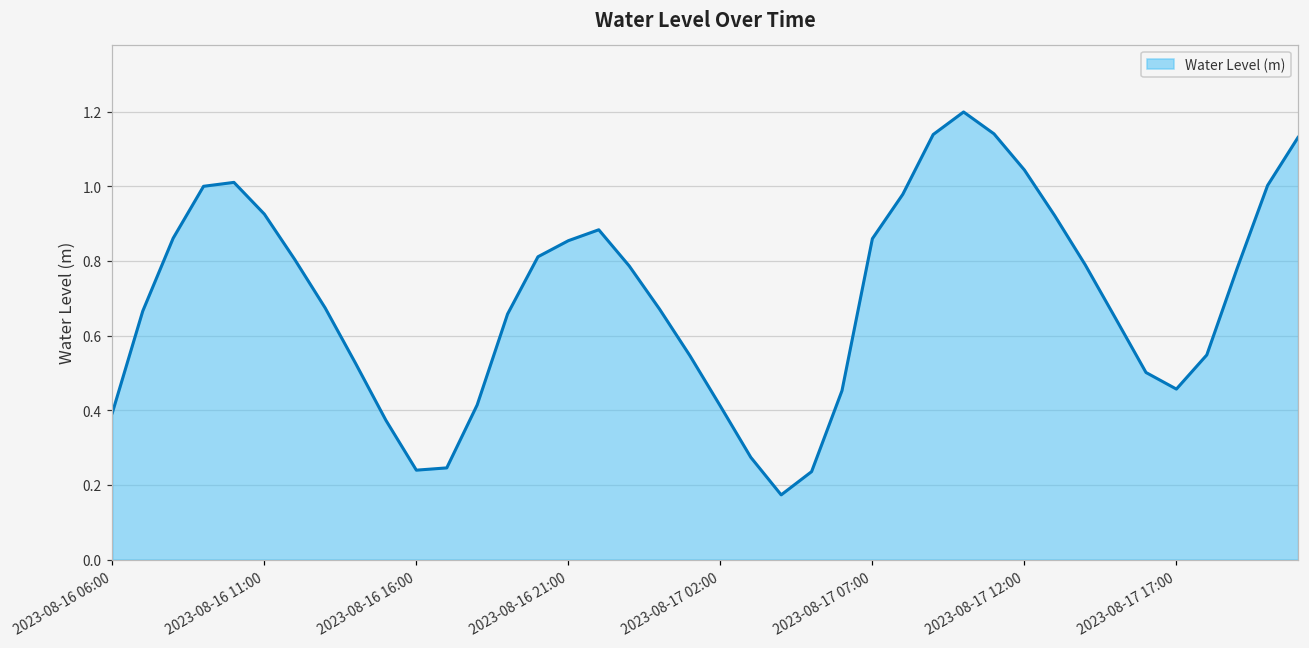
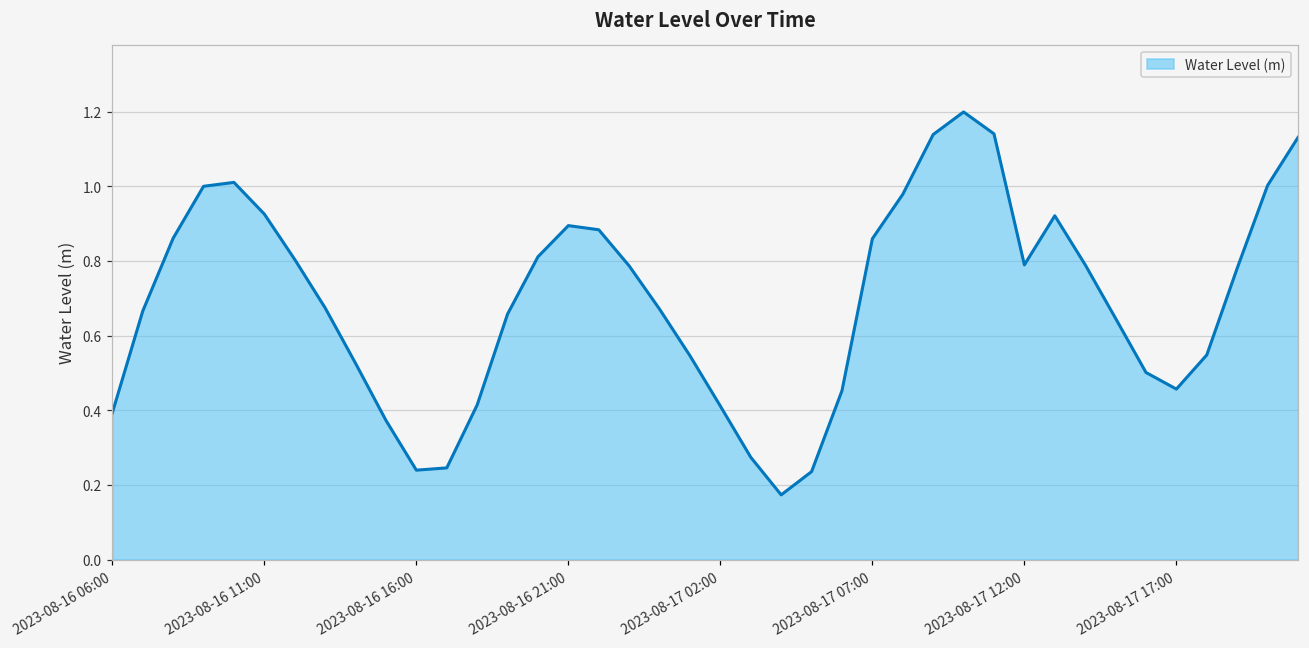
  {
    "2023-08-16 06:00": 0.39,
    "2023-08-16 11:00": 0.93,
    "2023-08-16 16:00": 0.24,
-   "2023-08-16 21:00": 0.85,
+   "2023-08-16 21:00": 0.89,
    "2023-08-17 02:00": 0.41,
    "2023-08-17 07:00": 0.86,
-   "2023-08-17 12:00": 1.04,
+   "2023-08-17 12:00": 0.79,
    "2023-08-17 17:00": 0.46
  }
